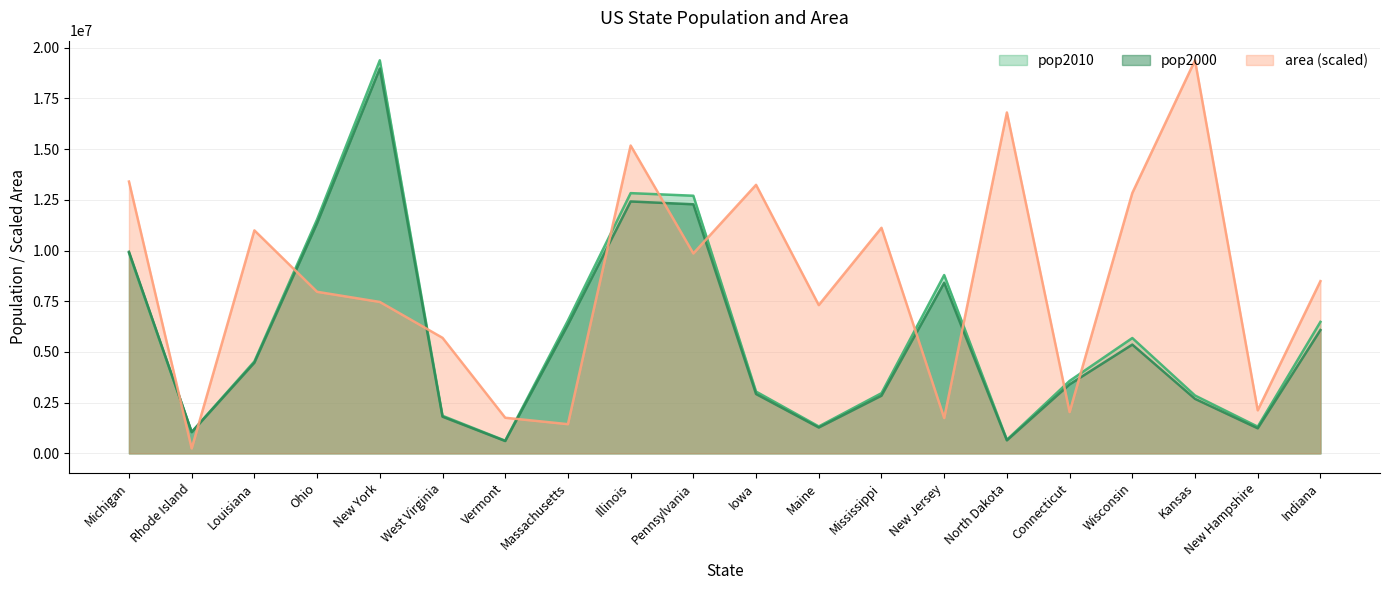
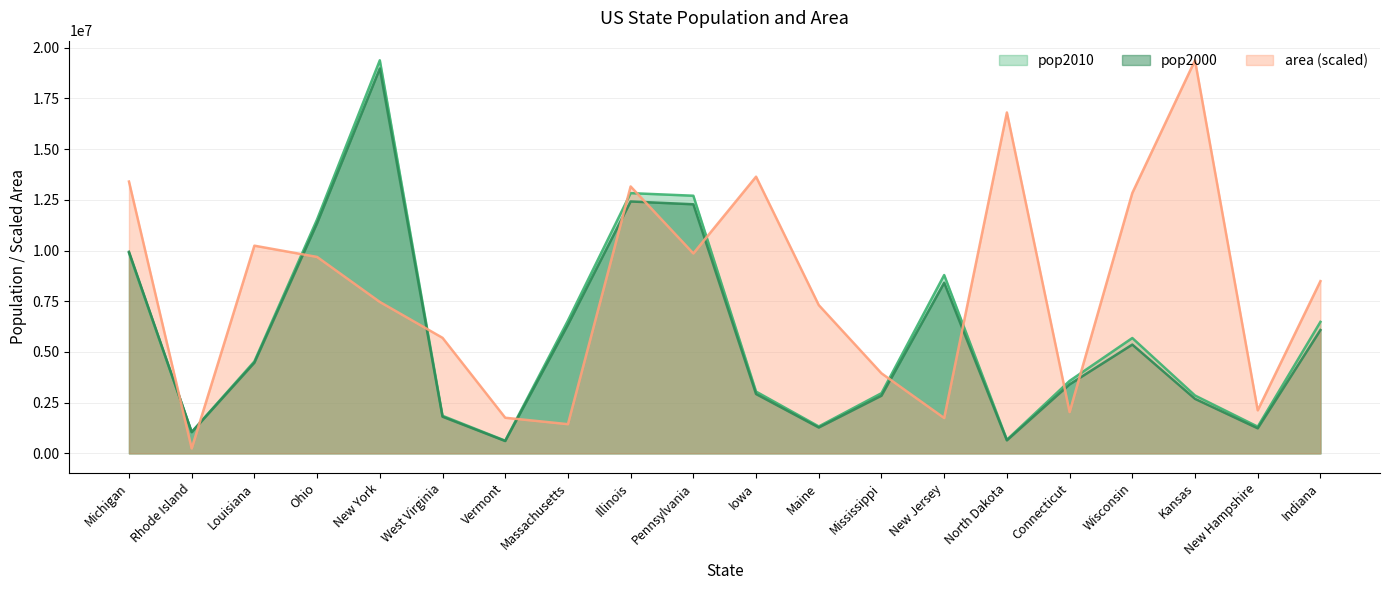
  {
    "area (scaled)": {
      "Michigan": 13400000,
      "Rhode Island": 200000,
-     "Louisiana": 11000000,
-     "Ohio": 8000000,
+     "Louisiana": 10200000,
+     "Ohio": 9700000,
      "New York": 7500000,
      "West Virginia": 5700000,
      "Vermont": 1800000,
      "Massachusetts": 1400000,
-     "Illinois": 15200000,
+     "Illinois": 13200000,
      "Pennsylvania": 9900000,
-     "Iowa": 13200000,
+     "Iowa": 13600000,
      "Maine": 7300000,
-     "Mississippi": 11100000,
+     "Mississippi": 3900000,
      "New Jersey": 1700000,
      "North Dakota": 16800000,
      "Connecticut": 2000000,
      "Wisconsin": 12800000,
      "Kansas": 19400000,
      "New Hampshire": 2100000,
      "Indiana": 8500000
    }
  }
